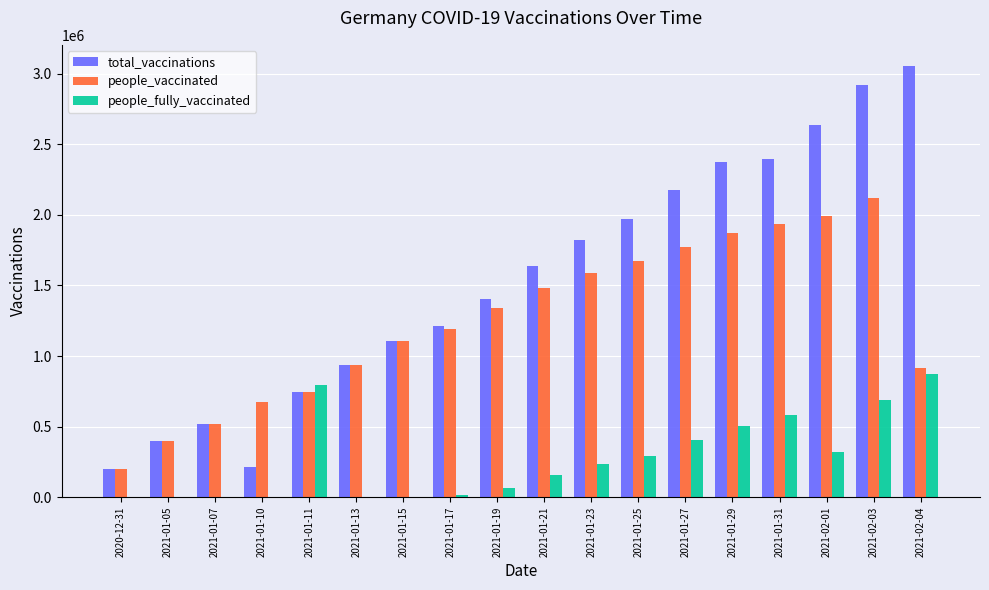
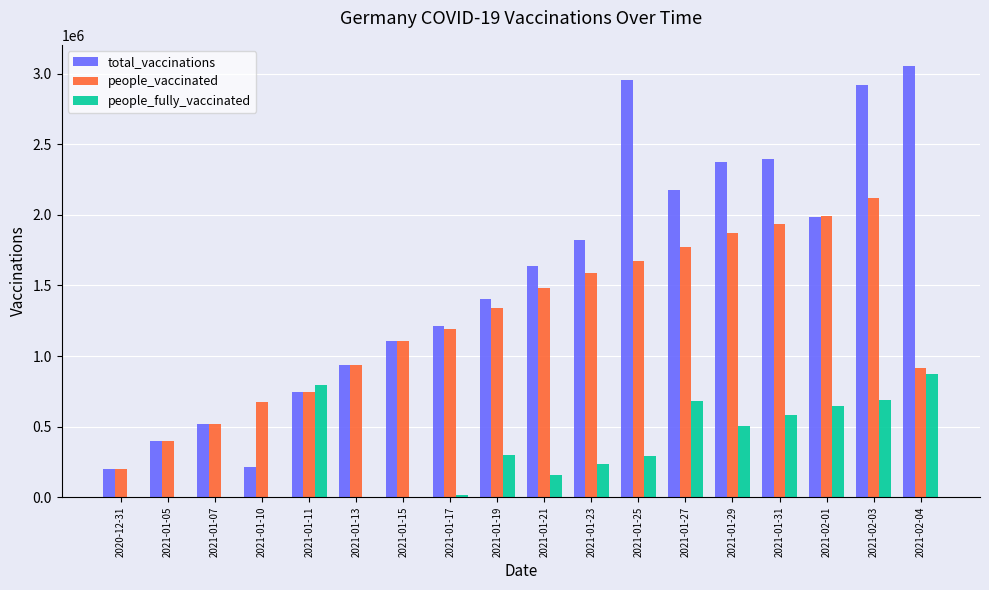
  {
    "total_vaccinations": {
      "2020-12-31": 200000,
      "2021-01-05": 400000,
      "2021-01-07": 520000,
      "2021-01-10": 220000,
      "2021-01-11": 740000,
      "2021-01-13": 930000,
      "2021-01-15": 1110000,
      "2021-01-17": 1210000,
      "2021-01-19": 1400000,
      "2021-01-21": 1640000,
      "2021-01-23": 1820000,
-     "2021-01-25": 1970000,
+     "2021-01-25": 2950000,
      "2021-01-27": 2180000,
      "2021-01-29": 2380000,
      "2021-01-31": 2400000,
-     "2021-02-01": 2640000,
+     "2021-02-01": 1990000,
      "2021-02-03": 2920000,
      "2021-02-04": 3050000
    },
    "people_vaccinated": {
      "2020-12-31": 200000,
      "2021-01-05": 400000,
      "2021-01-07": 520000,
      "2021-01-10": 680000,
      "2021-01-11": 740000,
      "2021-01-13": 930000,
      "2021-01-15": 1110000,
      "2021-01-17": 1190000,
      "2021-01-19": 1340000,
      "2021-01-21": 1480000,
      "2021-01-23": 1590000,
      "2021-01-25": 1670000,
      "2021-01-27": 1780000,
      "2021-01-29": 1870000,
      "2021-01-31": 1930000,
      "2021-02-01": 1990000,
      "2021-02-03": 2120000,
      "2021-02-04": 920000
    },
    "people_fully_vaccinated": {
      "2020-12-31": 0,
      "2021-01-05": 0,
      "2021-01-07": 0,
      "2021-01-10": 0,
      "2021-01-11": 790000,
      "2021-01-13": 0,
      "2021-01-17": 20000,
-     "2021-01-19": 70000,
+     "2021-01-19": 300000,
      "2021-01-21": 150000,
      "2021-01-23": 230000,
      "2021-01-25": 290000,
-     "2021-01-27": 400000,
+     "2021-01-27": 680000,
      "2021-01-29": 500000,
      "2021-01-31": 580000,
-     "2021-02-01": 320000,
+     "2021-02-01": 650000,
      "2021-02-03": 690000,
      "2021-02-04": 870000
    }
  }
